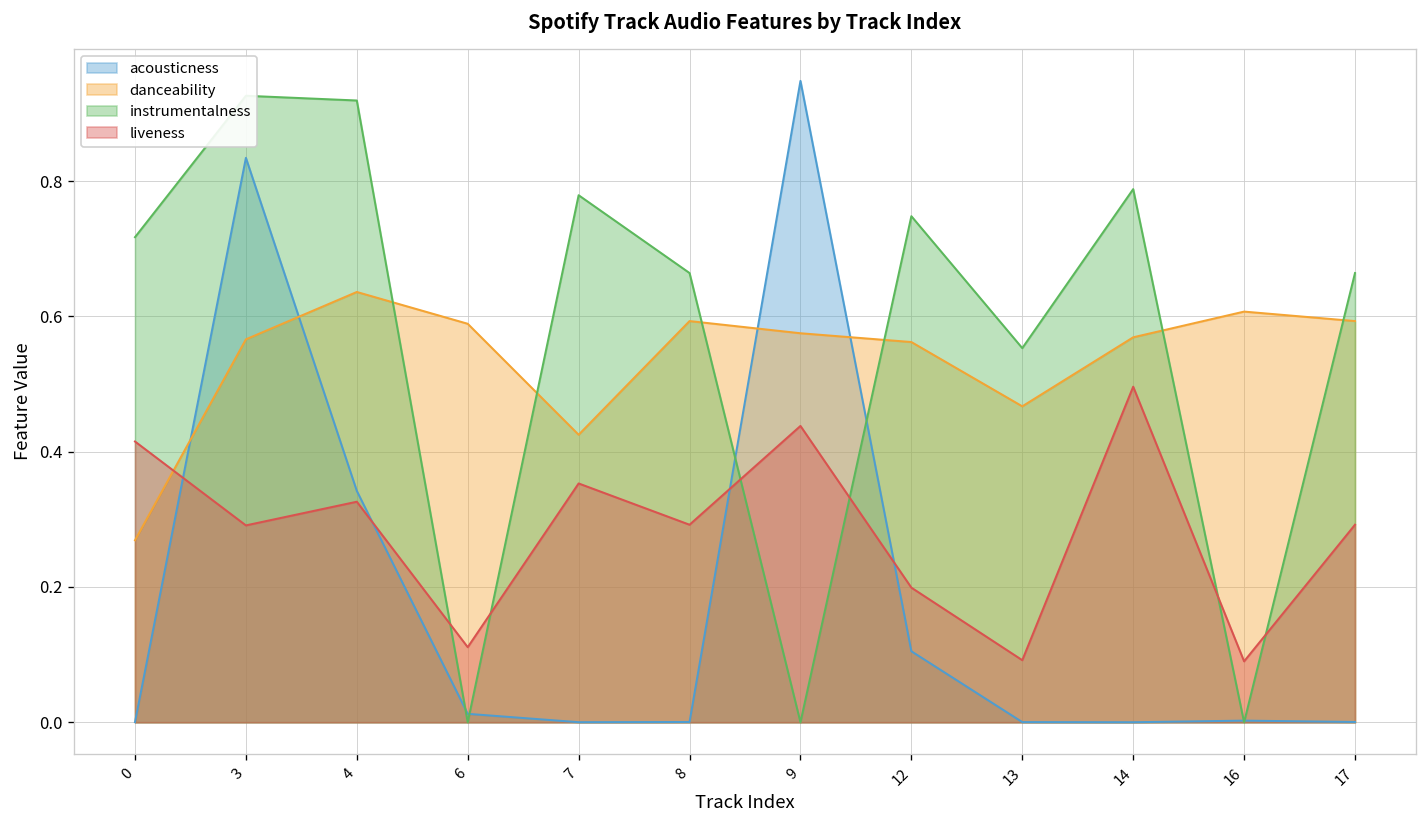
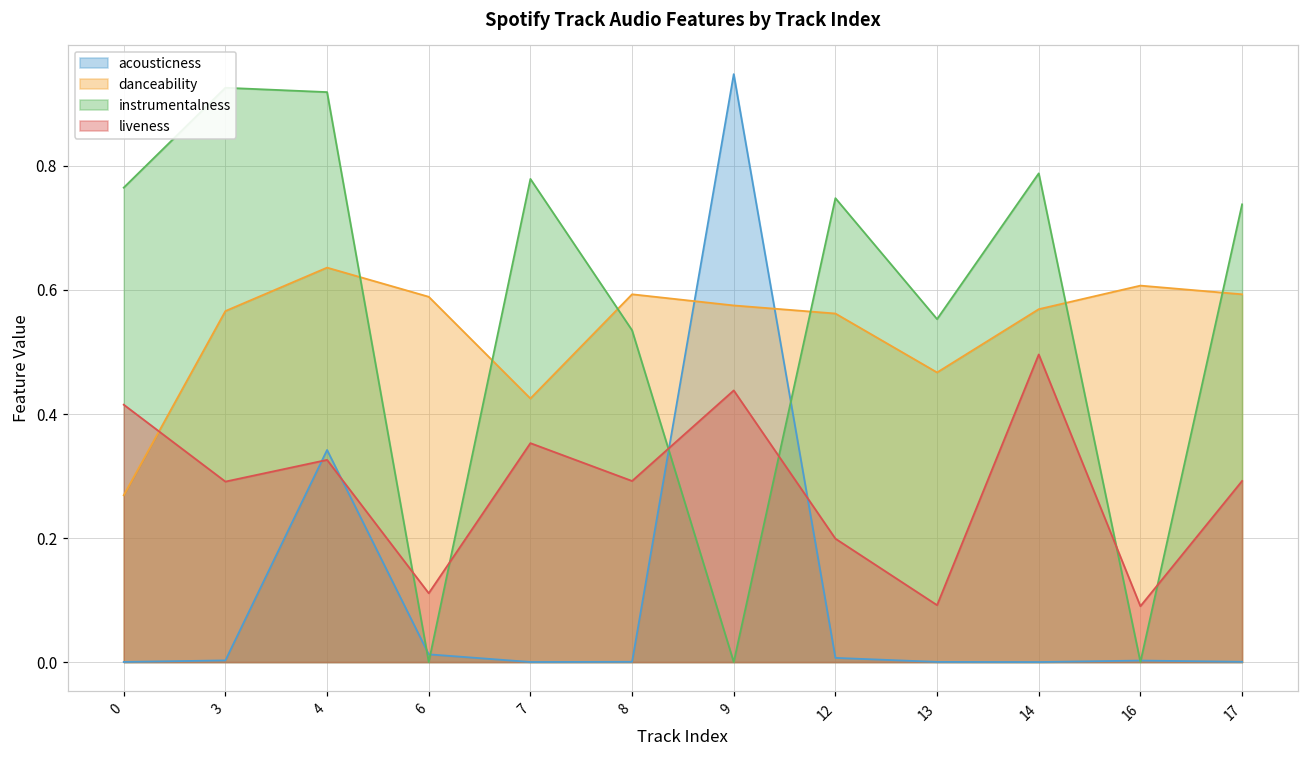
  {
    "acousticness": {
      "0": 0.00,
-     "3": 0.83,
+     "3": 0.00,
      "4": 0.34,
      "6": 0.01,
      "7": 0.00,
      "8": 0.00,
      "9": 0.95,
-     "12": 0.10,
+     "12": 0.01,
      "13": 0.00,
      "14": 0.00,
      "17": 0.00
    },
    "instrumentalness": {
-     "0": 0.72,
+     "0": 0.77,
      "4": 0.92,
      "6": 0.00,
      "7": 0.78,
-     "8": 0.66,
+     "8": 0.54,
      "9": 0.00,
      "12": 0.75,
      "13": 0.55,
      "14": 0.79,
-     "17": 0.66
+     "17": 0.74
    }
  }
